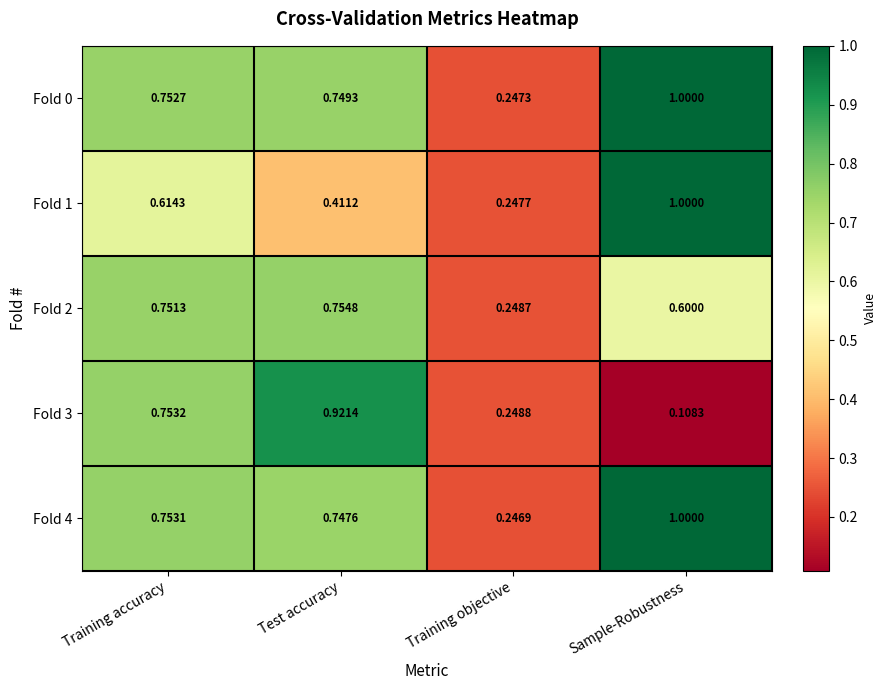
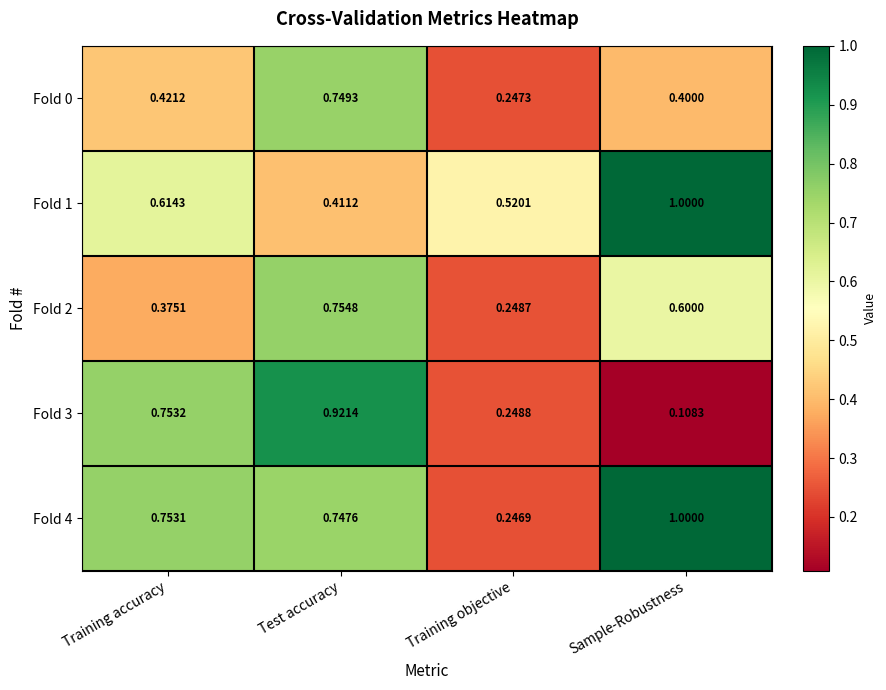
  {
    "Fold 0": {
-     "Training accuracy": 0.7527,
+     "Training accuracy": 0.4212,
      "Test accuracy": 0.7493,
      "Training objective": 0.2473,
-     "Sample-Robustness": 1.0000
+     "Sample-Robustness": 0.4000
    },
    "Fold 1": {
      "Training accuracy": 0.6143,
      "Test accuracy": 0.4112,
-     "Training objective": 0.2477,
+     "Training objective": 0.5201,
      "Sample-Robustness": 1.0000
    },
    "Fold 2": {
-     "Training accuracy": 0.7513,
+     "Training accuracy": 0.3751,
      "Test accuracy": 0.7548,
      "Training objective": 0.2487,
      "Sample-Robustness": 0.6000
    },
    "Fold 3": {
      "Training accuracy": 0.7532,
      "Test accuracy": 0.9214,
      "Training objective": 0.2488,
      "Sample-Robustness": 0.1083
    },
    "Fold 4": {
      "Training accuracy": 0.7531,
      "Test accuracy": 0.7476,
      "Training objective": 0.2469,
      "Sample-Robustness": 1.0000
    }
  }
